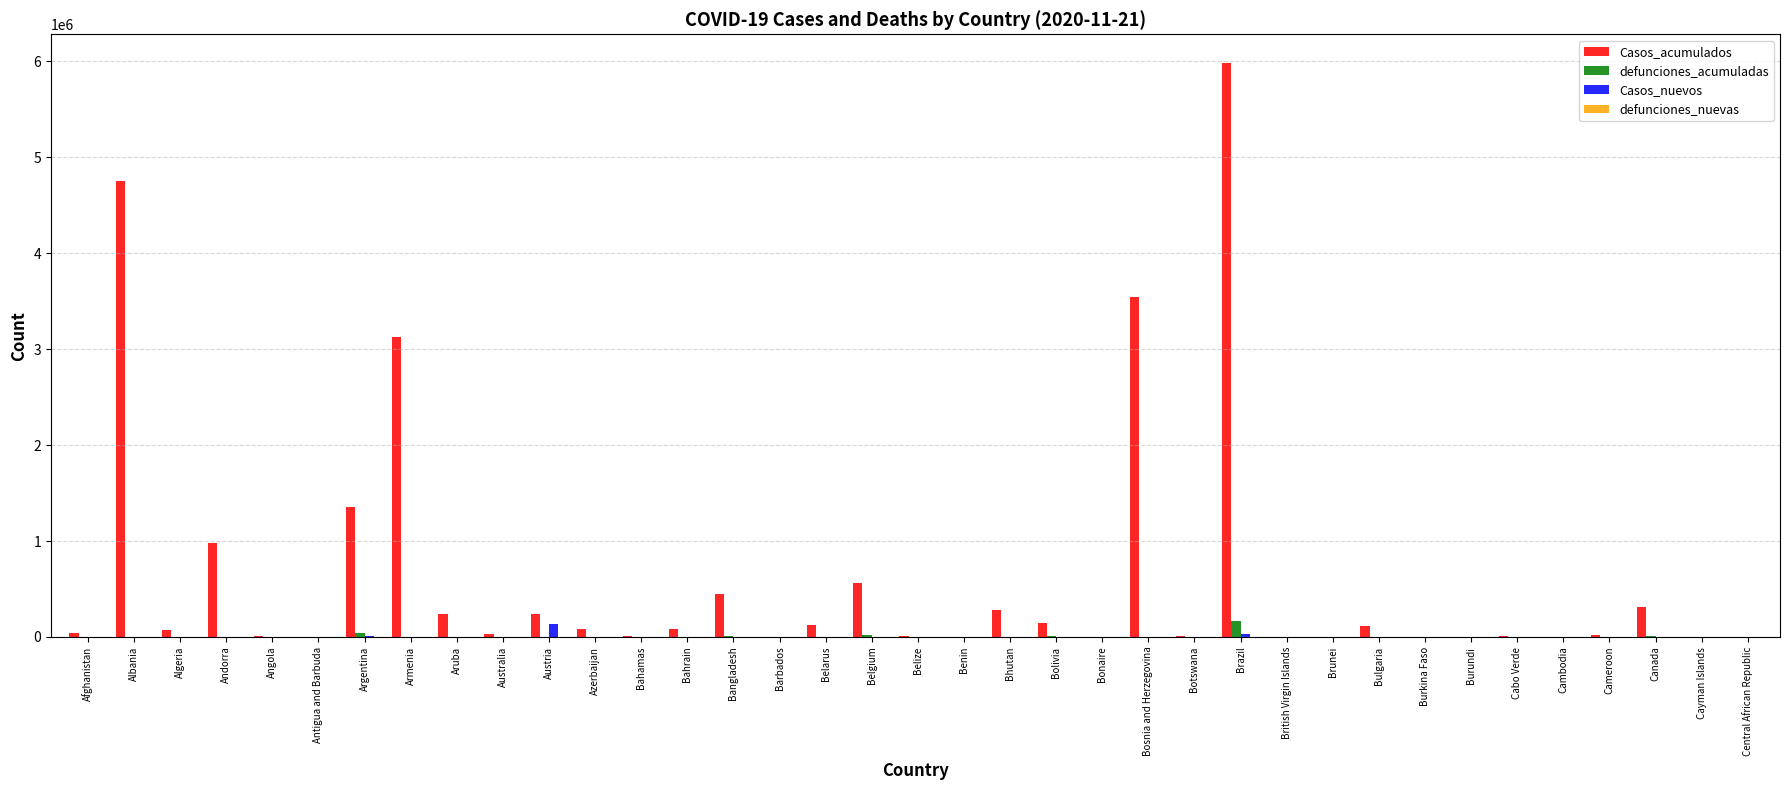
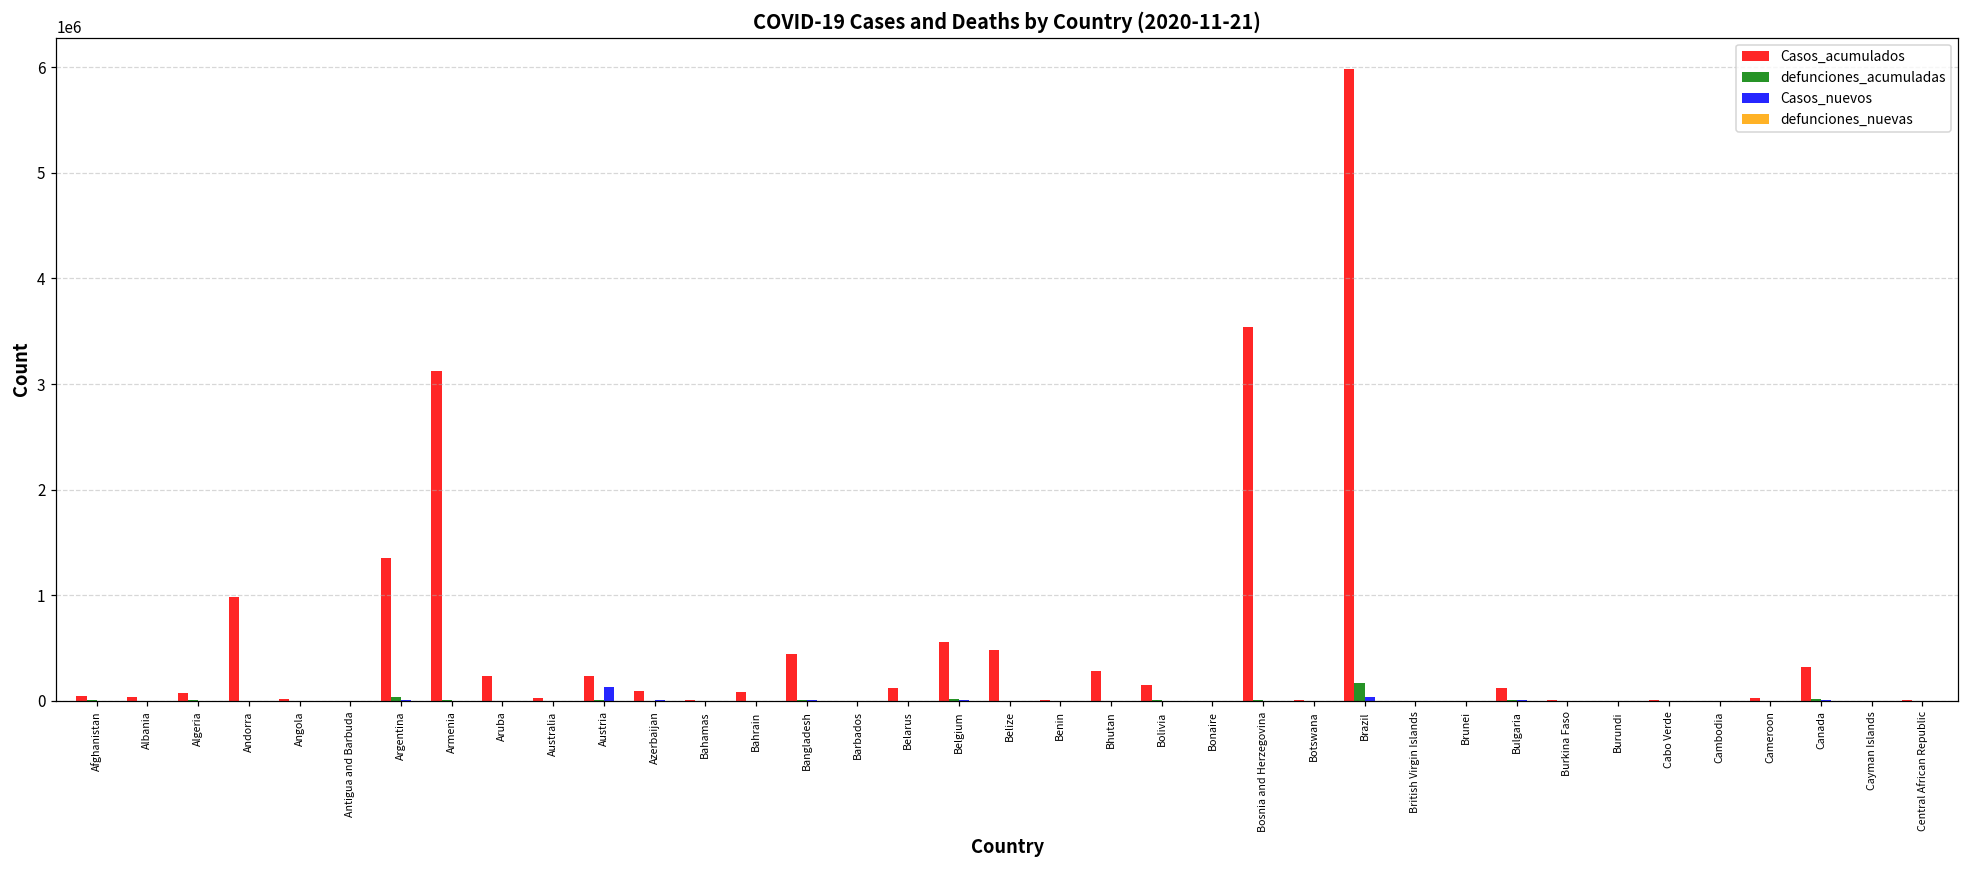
  {
    "Casos_acumulados": {
      "Afghanistan": 0,
-     "Albania": 4700000,
+     "Albania": 0,
      "Algeria": 100000,
      "Andorra": 1000000,
      "Argentina": 1300000,
      "Armenia": 3100000,
      "Aruba": 200000,
      "Australia": 0,
      "Austria": 200000,
      "Azerbaijan": 100000,
      "Bahrain": 100000,
      "Bangladesh": 400000,
      "Belarus": 100000,
      "Belgium": 600000,
-     "Belize": 0,
+     "Belize": 500000,
      "Bhutan": 300000,
      "Bolivia": 100000,
      "Bosnia and Herzegovina": 3500000,
      "Brazil": 6000000,
      "Bulgaria": 100000,
      "Canada": 300000
    },
    "defunciones_acumuladas": {
      "Argentina": 0,
      "Bhutan": 0,
      "Brazil": 200000,
      "Cambodia": 0
    },
    "Casos_nuevos": {
      "Antigua and Barbuda": 0,
      "Austria": 100000,
      "Barbados": 0,
      "Benin": 0,
      "Bhutan": 0,
      "Bonaire": 0,
      "Botswana": 0,
      "Brazil": 0,
      "British Virgin Islands": 0,
      "Brunei": 0,
      "Burkina Faso": 0,
      "Cameroon": 0,
      "Central African Republic": 0
    },
    "defunciones_nuevas": {
      "Andorra": 0,
      "Antigua and Barbuda": 0,
      "Aruba": 0,
      "Australia": 0,
      "Bahamas": 0,
      "Barbados": 0,
      "Benin": 0,
      "Bhutan": 0,
      "Bonaire": 0,
      "Botswana": 0,
      "British Virgin Islands": 0,
      "Brunei": 0,
      "Burkina Faso": 0,
      "Burundi": 0,
      "Cabo Verde": 0,
      "Cambodia": 0,
      "Cameroon": 0,
      "Cayman Islands": 0,
      "Central African Republic": 0
    }
  }
